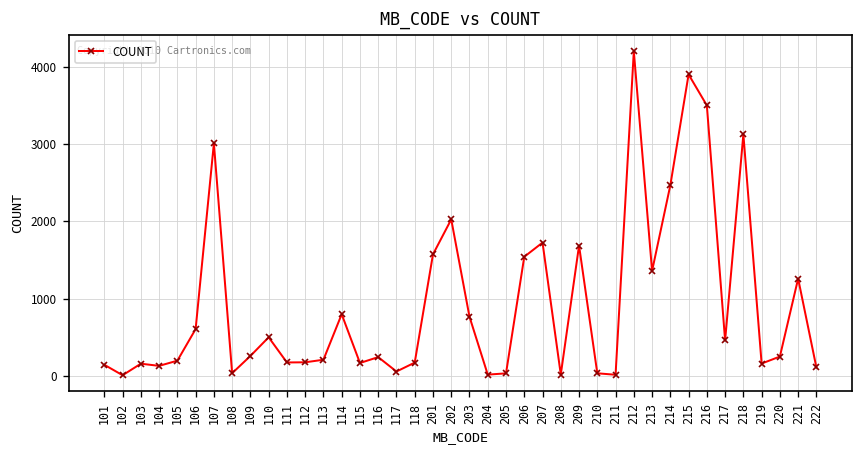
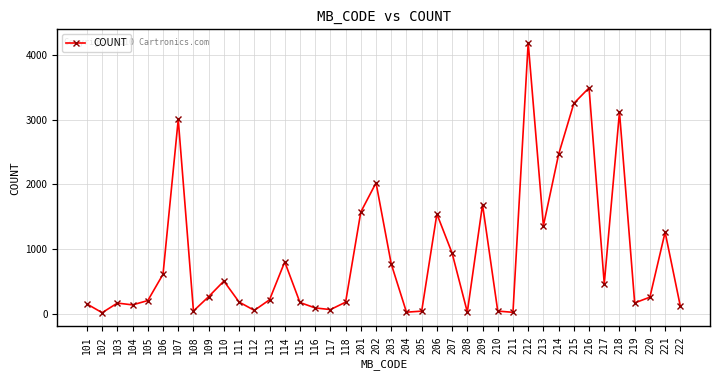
  {
    "101": 100,
    "102": 0,
    "103": 200,
    "104": 100,
    "105": 200,
    "106": 600,
    "107": 3000,
    "108": 0,
    "109": 300,
    "110": 500,
    "111": 200,
-   "112": 200,
+   "112": 0,
    "113": 200,
    "114": 800,
    "115": 200,
-   "116": 200,
+   "116": 100,
    "117": 100,
    "118": 200,
    "201": 1600,
    "202": 2000,
    "203": 800,
    "204": 0,
    "205": 0,
    "206": 1500,
-   "207": 1700,
+   "207": 900,
    "208": 0,
    "209": 1700,
    "210": 0,
    "211": 0,
    "212": 4200,
    "213": 1400,
    "214": 2500,
-   "215": 3900,
+   "215": 3300,
    "216": 3500,
    "217": 500,
    "218": 3100,
    "219": 200,
    "220": 300,
    "221": 1300,
    "222": 100
  }
